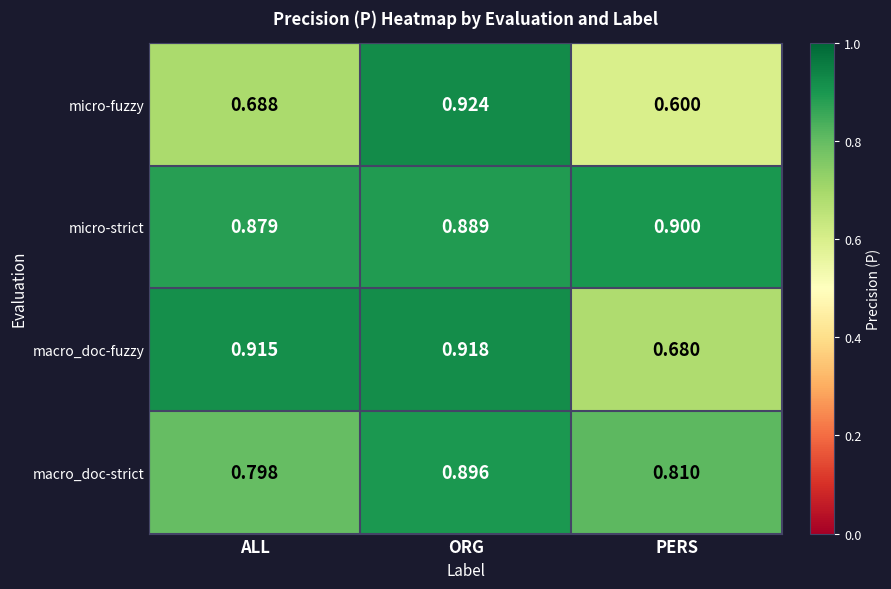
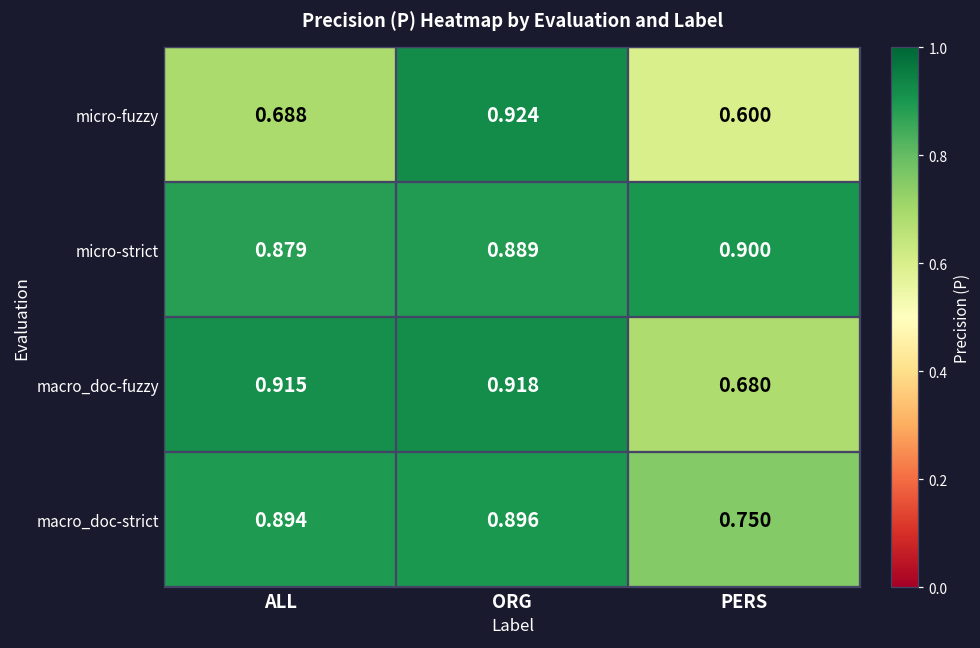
  {
    "micro-fuzzy": {
      "ALL": 0.688,
      "ORG": 0.924,
      "PERS": 0.600
    },
    "micro-strict": {
      "ALL": 0.879,
      "ORG": 0.889,
      "PERS": 0.900
    },
    "macro_doc-fuzzy": {
      "ALL": 0.915,
      "ORG": 0.918,
      "PERS": 0.680
    },
    "macro_doc-strict": {
-     "ALL": 0.798,
+     "ALL": 0.894,
      "ORG": 0.896,
-     "PERS": 0.810
+     "PERS": 0.750
    }
  }
